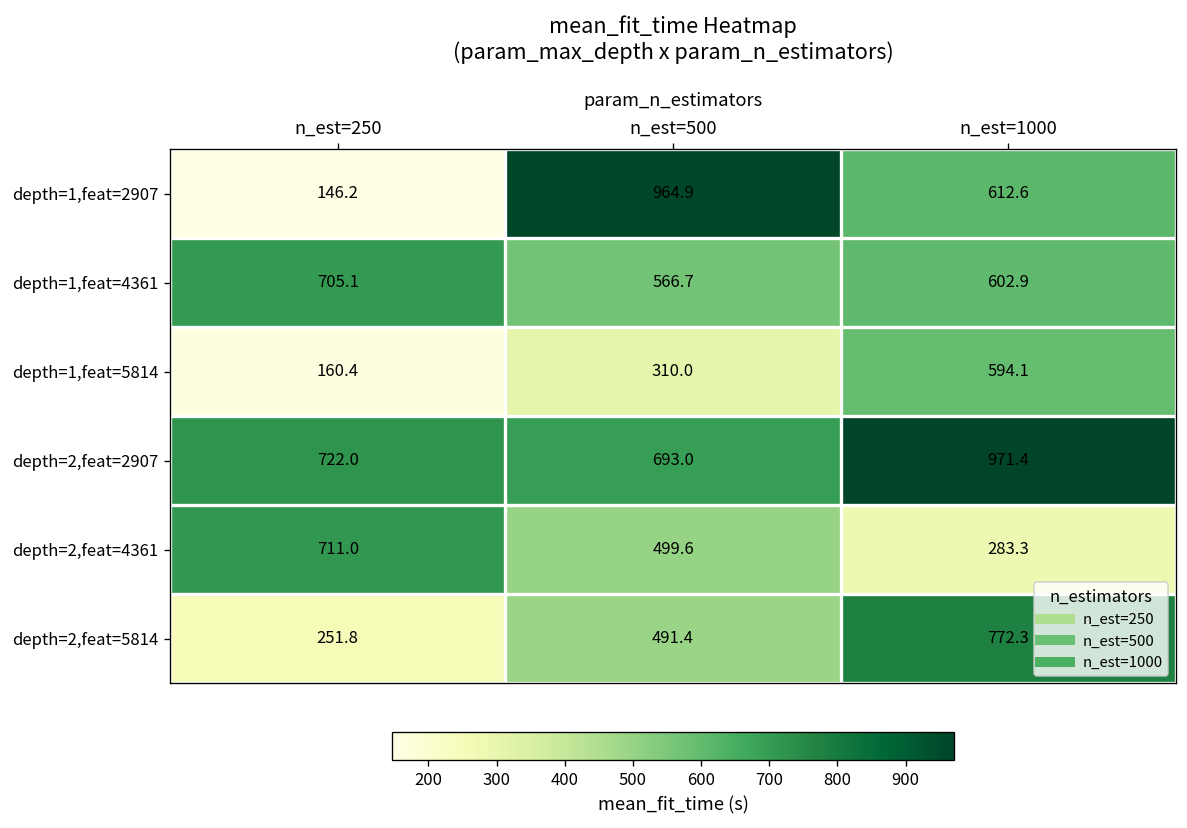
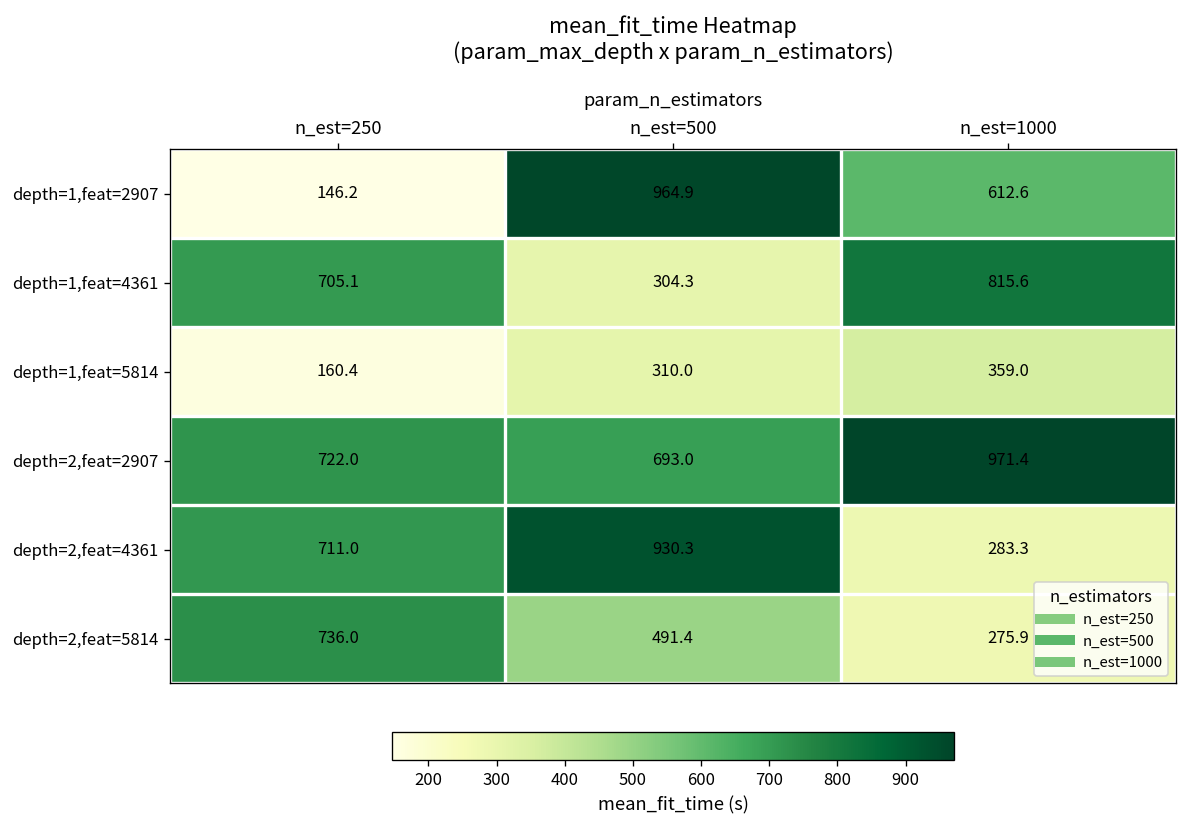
  {
    "depth=1,feat=2907": {
      "n_est=250": 146.2,
      "n_est=500": 964.9,
      "n_est=1000": 612.6
    },
    "depth=1,feat=4361": {
      "n_est=250": 705.1,
-     "n_est=500": 566.7,
-     "n_est=1000": 602.9
+     "n_est=500": 304.3,
+     "n_est=1000": 815.6
    },
    "depth=1,feat=5814": {
      "n_est=250": 160.4,
      "n_est=500": 310.0,
-     "n_est=1000": 594.1
+     "n_est=1000": 359.0
    },
    "depth=2,feat=2907": {
      "n_est=250": 722.0,
      "n_est=500": 693.0,
      "n_est=1000": 971.4
    },
    "depth=2,feat=4361": {
      "n_est=250": 711.0,
-     "n_est=500": 499.6,
+     "n_est=500": 930.3,
      "n_est=1000": 283.3
    },
    "depth=2,feat=5814": {
-     "n_est=250": 251.8,
+     "n_est=250": 736.0,
      "n_est=500": 491.4,
-     "n_est=1000": 772.3
+     "n_est=1000": 275.9
    }
  }
